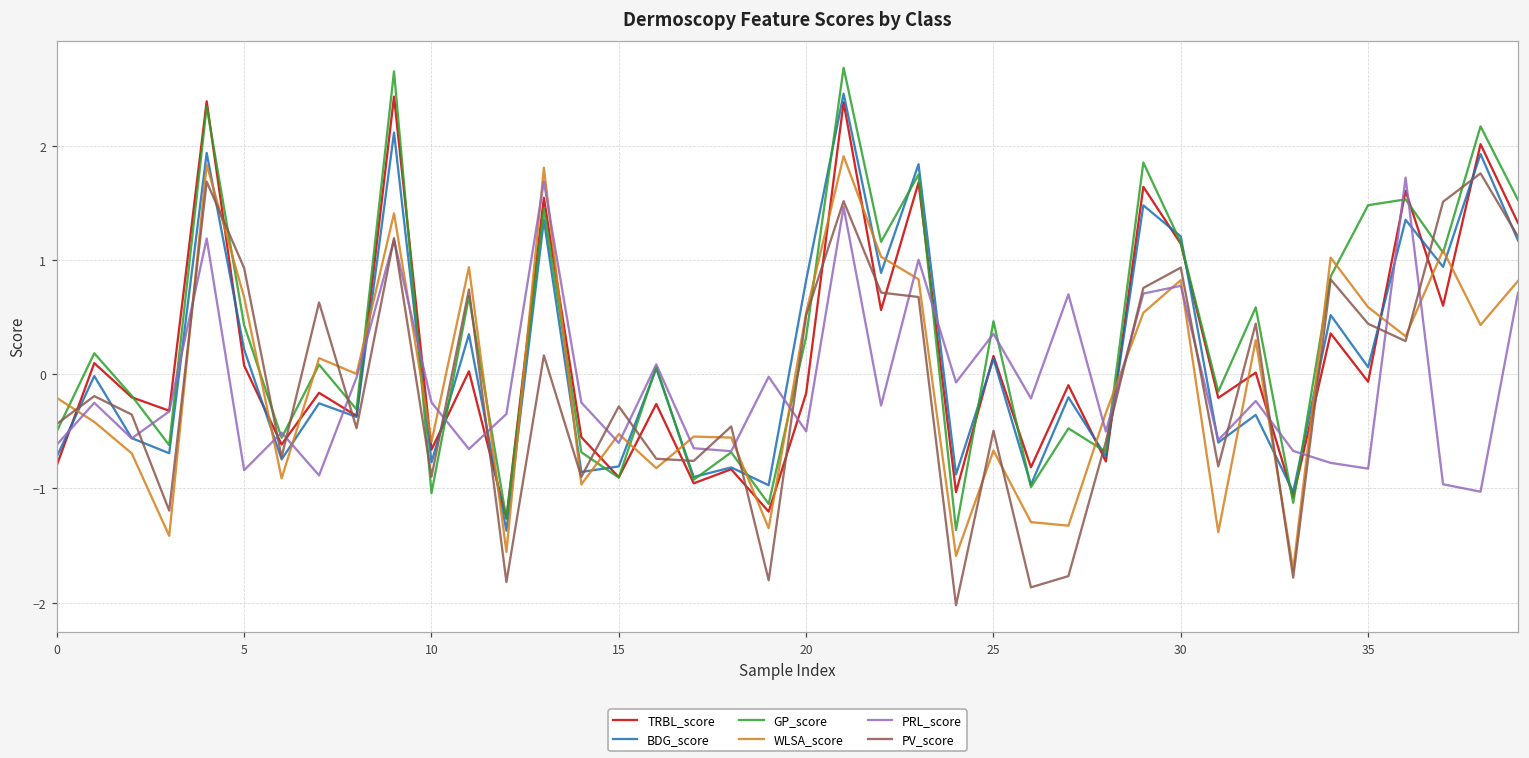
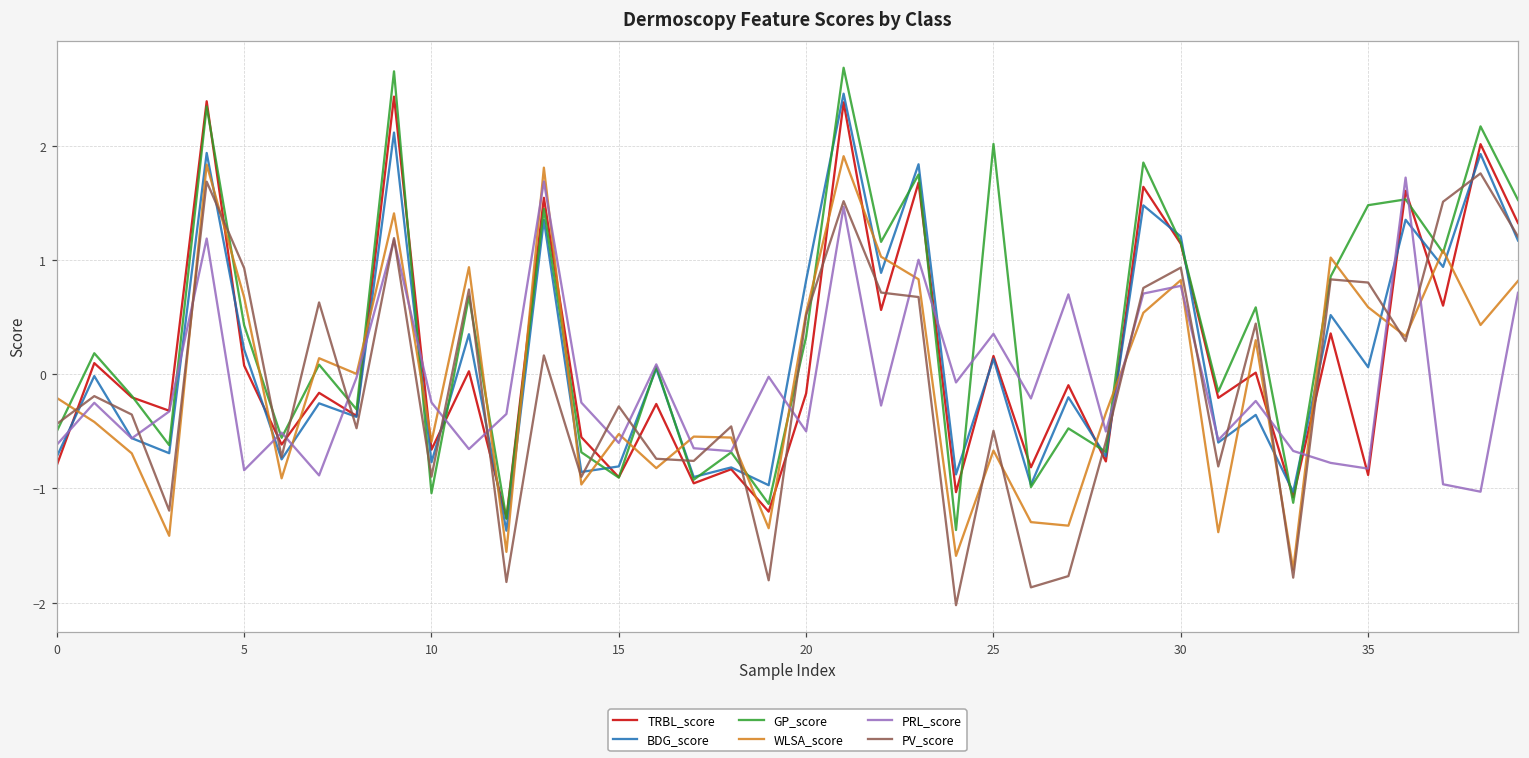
  {
    "TRBL_score": {
      "0": -0.80,
      "5": 0.08,
      "10": -0.66,
      "20": -0.17,
-     "35": -0.07
+     "35": -0.88
    },
    "BDG_score": {
      "0": -0.72,
      "5": 0.22,
      "10": -0.77,
      "15": -0.81,
      "20": 0.82,
      "30": 1.21,
      "35": 0.06
    },
    "GP_score": {
      "0": -0.50,
      "5": 0.43,
      "10": -1.04,
      "20": 0.33,
-     "25": 0.46,
+     "25": 2.02,
      "35": 1.48
    },
    "WLSA_score": {
      "0": -0.21,
      "5": 0.67,
      "10": -0.59,
      "15": -0.52,
      "25": -0.67,
      "30": 0.82,
      "35": 0.59
    },
    "PRL_score": {
      "0": -0.62,
      "5": -0.84,
      "10": -0.25,
      "15": -0.60,
      "20": -0.50,
      "25": 0.35,
      "30": 0.77,
      "35": -0.83
    },
    "PV_score": {
      "0": -0.43,
      "5": 0.93,
      "10": -0.90,
      "15": -0.28,
      "25": -0.50,
      "30": 0.93,
-     "35": 0.44
+     "35": 0.80
    }
  }
